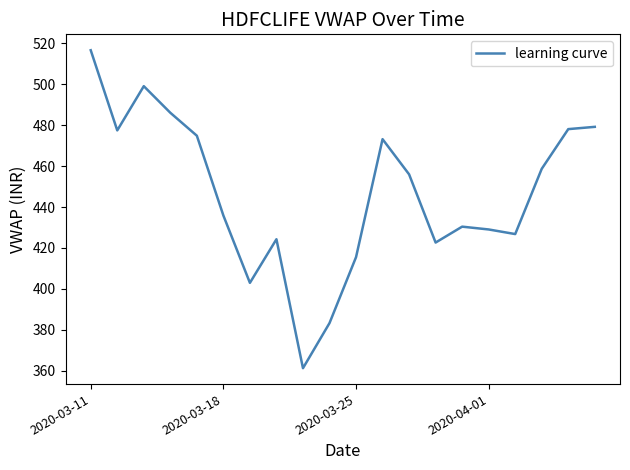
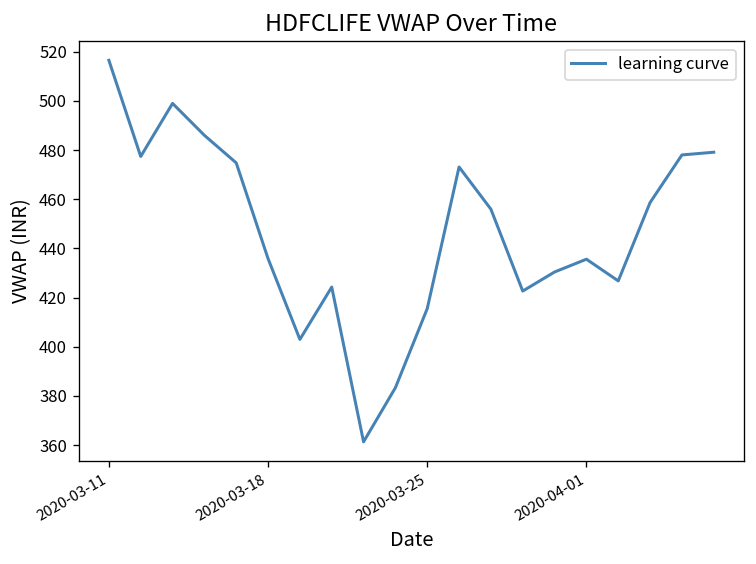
  {
    "2020-03-11": 517,
    "2020-03-18": 436,
    "2020-03-25": 416,
-   "2020-04-01": 429
+   "2020-04-01": 436
  }
